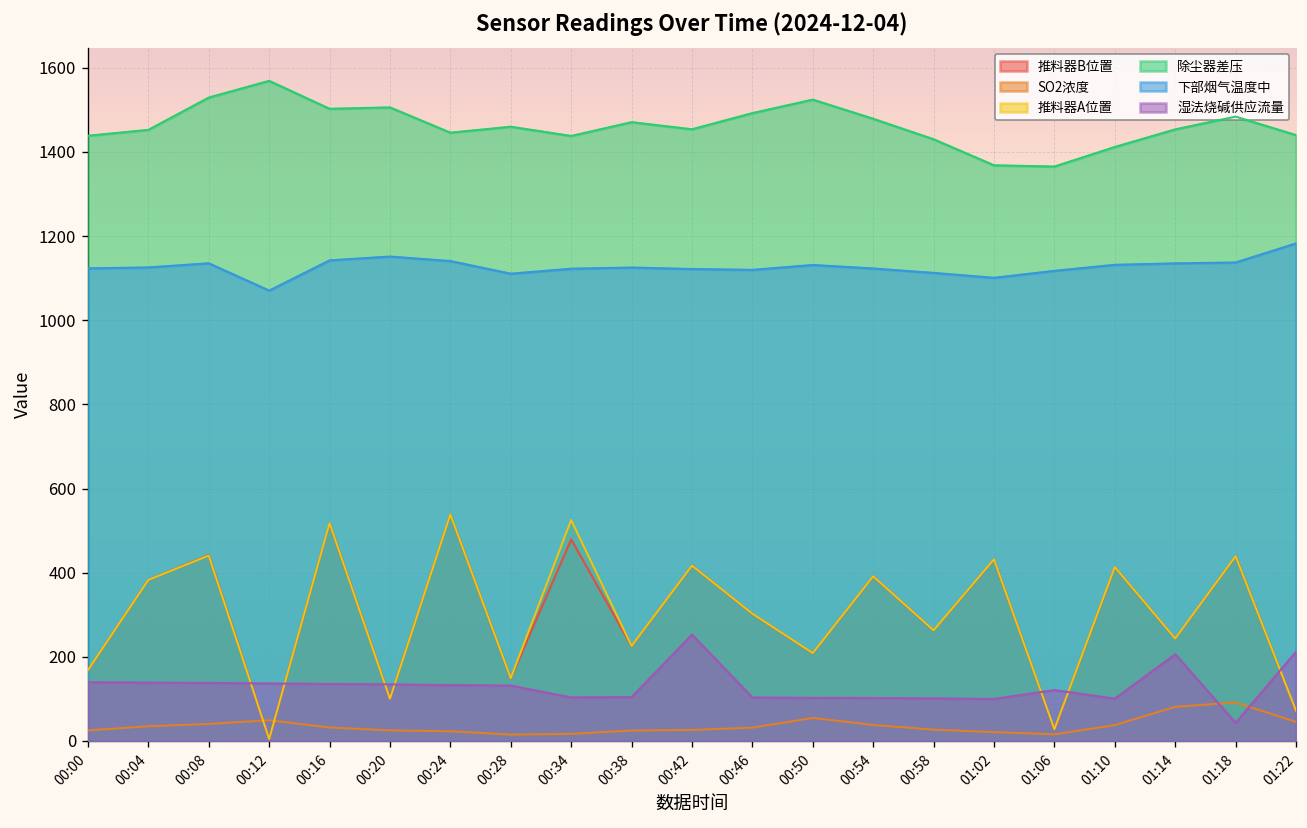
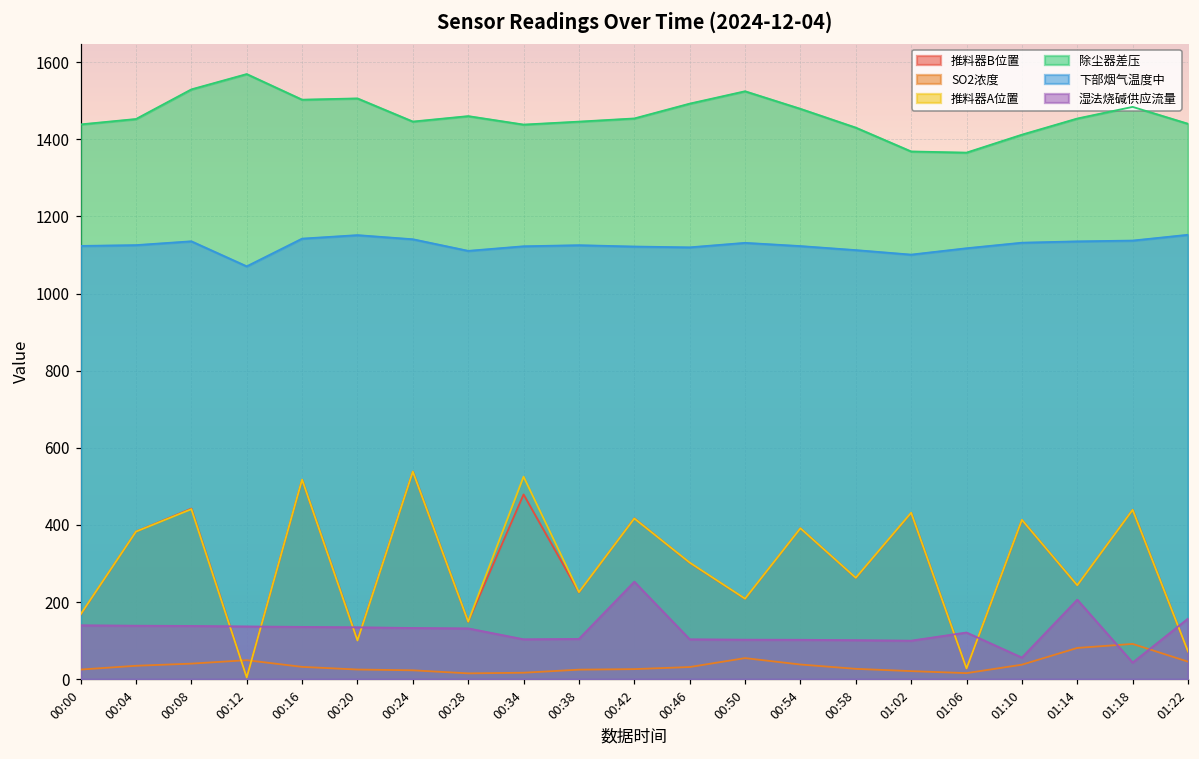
  {
    "推料器A位置": {
      "00:34": 530
    },
    "除尘器差压": {
      "00:00": 1440,
      "00:04": 1450,
      "00:08": 1530,
      "00:12": 1570,
      "00:16": 1500,
      "00:20": 1510,
      "00:24": 1450,
      "00:28": 1460,
      "00:34": 1440,
-     "00:38": 1470,
+     "00:38": 1450,
      "00:42": 1450,
      "00:46": 1490,
      "00:50": 1520,
      "00:54": 1480,
      "00:58": 1430,
      "01:02": 1370,
      "01:06": 1370,
      "01:10": 1410,
      "01:14": 1450,
      "01:22": 1440
    },
    "下部烟气温度中": {
      "00:00": 1120,
      "00:04": 1130,
      "00:08": 1140,
      "00:12": 1070,
      "00:16": 1140,
      "00:20": 1150,
      "00:24": 1140,
      "00:28": 1110,
      "00:34": 1120,
      "00:38": 1130,
      "00:42": 1120,
      "00:46": 1120,
      "00:50": 1130,
      "00:54": 1120,
      "00:58": 1110,
      "01:02": 1100,
      "01:06": 1120,
      "01:10": 1130,
      "01:14": 1140,
      "01:18": 1140,
-     "01:22": 1180
+     "01:22": 1150
    },
    "湿法烧碱供应流量": {
      "00:00": 140,
      "00:04": 140,
      "00:08": 140,
      "00:12": 140,
      "00:16": 140,
      "00:20": 130,
      "00:24": 130,
      "00:28": 130,
      "00:34": 100,
      "00:38": 100,
      "00:42": 250,
      "00:46": 100,
      "00:50": 100,
      "00:54": 100,
      "00:58": 100,
      "01:02": 100,
      "01:06": 120,
-     "01:10": 100,
+     "01:10": 60,
      "01:14": 210,
      "01:18": 40,
-     "01:22": 210
+     "01:22": 160
    }
  }
